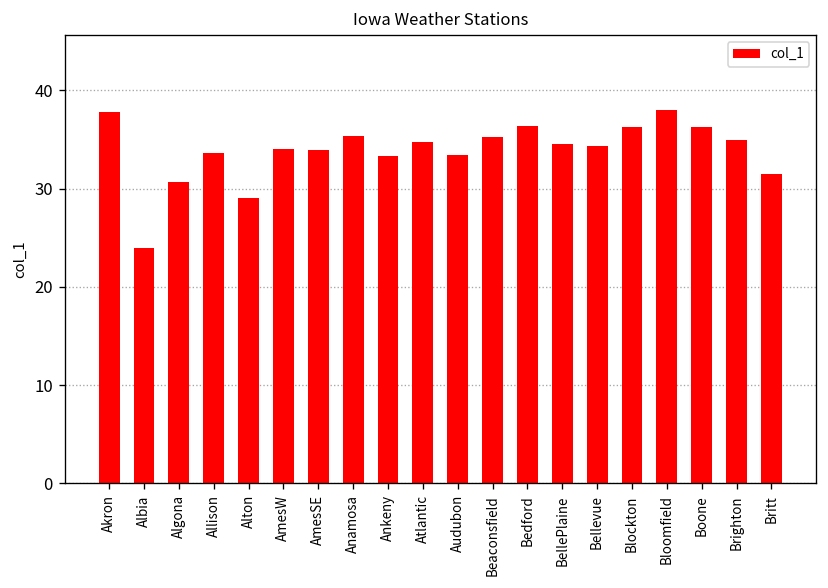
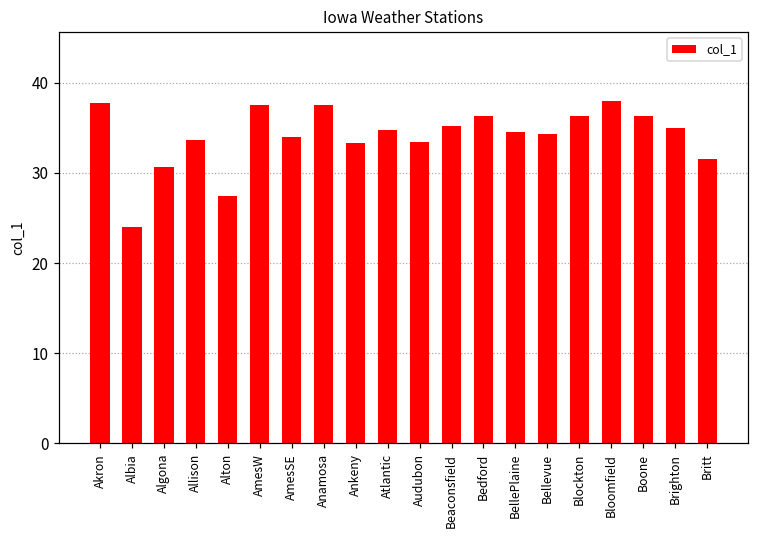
  {
    "Akron": 38,
    "Albia": 24,
    "Algona": 31,
    "Allison": 34,
-   "Alton": 29,
-   "AmesW": 34,
+   "Alton": 27,
+   "AmesW": 38,
    "AmesSE": 34,
-   "Anamosa": 35,
+   "Anamosa": 38,
    "Ankeny": 33,
    "Atlantic": 35,
    "Audubon": 33,
    "Beaconsfield": 35,
    "Bedford": 36,
    "BellePlaine": 35,
    "Bellevue": 34,
    "Blockton": 36,
    "Bloomfield": 38,
    "Boone": 36,
    "Brighton": 35,
    "Britt": 32
  }
